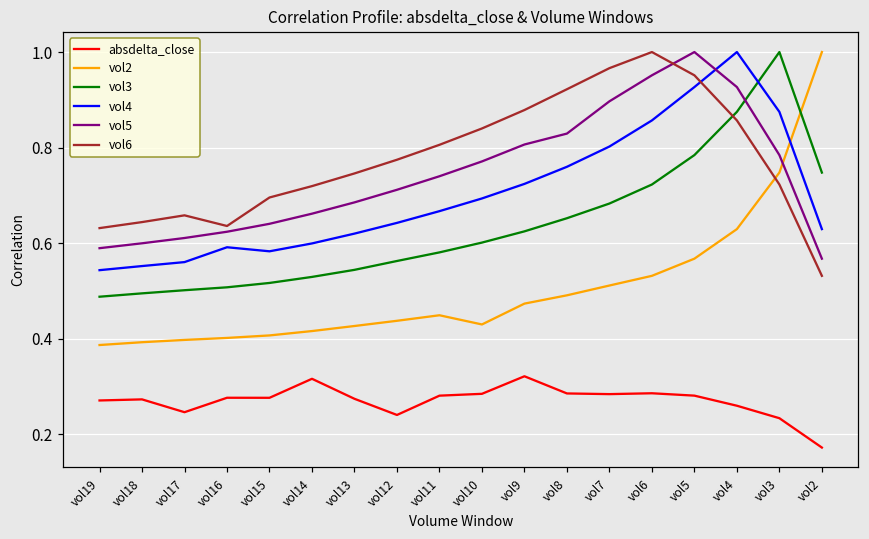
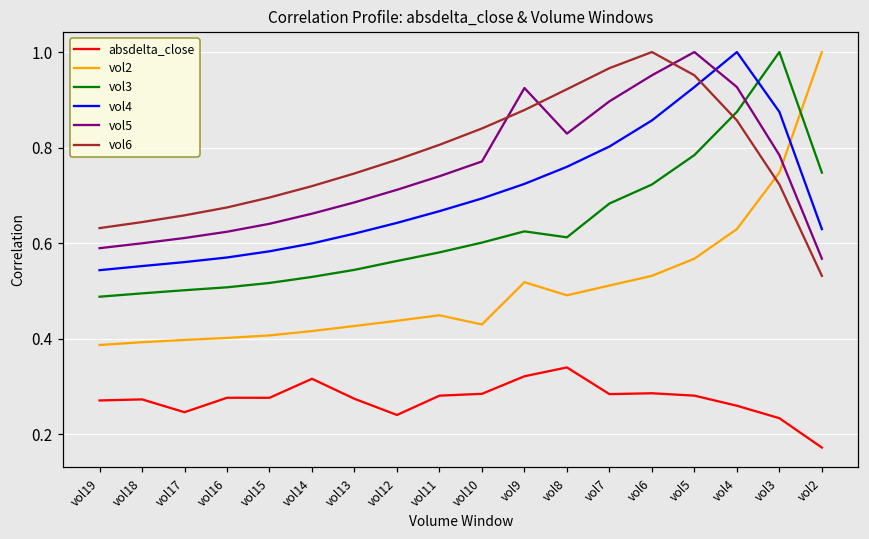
  {
    "absdelta_close": {
      "vol19": 0.27,
      "vol18": 0.27,
      "vol17": 0.25,
      "vol16": 0.28,
      "vol15": 0.28,
      "vol14": 0.32,
      "vol13": 0.27,
      "vol12": 0.24,
      "vol11": 0.28,
      "vol10": 0.29,
      "vol9": 0.32,
-     "vol8": 0.29,
+     "vol8": 0.34,
      "vol7": 0.28,
      "vol6": 0.29,
      "vol5": 0.28,
      "vol4": 0.26,
      "vol3": 0.23,
      "vol2": 0.17
    },
    "vol2": {
      "vol19": 0.39,
      "vol18": 0.39,
      "vol17": 0.40,
      "vol16": 0.40,
      "vol15": 0.41,
      "vol14": 0.42,
      "vol13": 0.43,
      "vol12": 0.44,
      "vol11": 0.45,
      "vol10": 0.43,
-     "vol9": 0.47,
+     "vol9": 0.52,
      "vol8": 0.49,
      "vol7": 0.51,
      "vol6": 0.53,
      "vol5": 0.57,
      "vol4": 0.63,
      "vol3": 0.75,
      "vol2": 1.00
    },
    "vol3": {
      "vol19": 0.49,
      "vol18": 0.50,
      "vol17": 0.50,
      "vol16": 0.51,
      "vol15": 0.52,
      "vol14": 0.53,
      "vol13": 0.54,
      "vol12": 0.56,
      "vol11": 0.58,
      "vol10": 0.60,
      "vol9": 0.62,
-     "vol8": 0.65,
+     "vol8": 0.61,
      "vol7": 0.68,
      "vol6": 0.72,
      "vol5": 0.78,
      "vol4": 0.87,
      "vol3": 1.00,
      "vol2": 0.75
    },
    "vol4": {
      "vol19": 0.54,
      "vol18": 0.55,
      "vol17": 0.56,
-     "vol16": 0.59,
+     "vol16": 0.57,
      "vol15": 0.58,
      "vol14": 0.60,
      "vol13": 0.62,
      "vol12": 0.64,
      "vol11": 0.67,
      "vol10": 0.69,
      "vol9": 0.72,
      "vol8": 0.76,
      "vol7": 0.80,
      "vol6": 0.86,
      "vol5": 0.93,
      "vol4": 1.00,
      "vol3": 0.87,
      "vol2": 0.63
    },
    "vol5": {
      "vol19": 0.59,
      "vol18": 0.60,
      "vol17": 0.61,
      "vol16": 0.62,
      "vol15": 0.64,
      "vol14": 0.66,
      "vol13": 0.69,
      "vol12": 0.71,
      "vol11": 0.74,
      "vol10": 0.77,
-     "vol9": 0.81,
+     "vol9": 0.92,
      "vol8": 0.83,
      "vol7": 0.90,
      "vol6": 0.95,
      "vol5": 1.00,
      "vol4": 0.93,
      "vol3": 0.78,
      "vol2": 0.57
    },
    "vol6": {
      "vol19": 0.63,
      "vol18": 0.64,
      "vol17": 0.66,
-     "vol16": 0.64,
+     "vol16": 0.67,
      "vol15": 0.70,
      "vol14": 0.72,
      "vol13": 0.75,
      "vol12": 0.77,
      "vol11": 0.81,
      "vol10": 0.84,
      "vol9": 0.88,
      "vol8": 0.92,
      "vol7": 0.97,
      "vol6": 1.00,
      "vol5": 0.95,
      "vol4": 0.86,
      "vol3": 0.72,
      "vol2": 0.53
    }
  }
